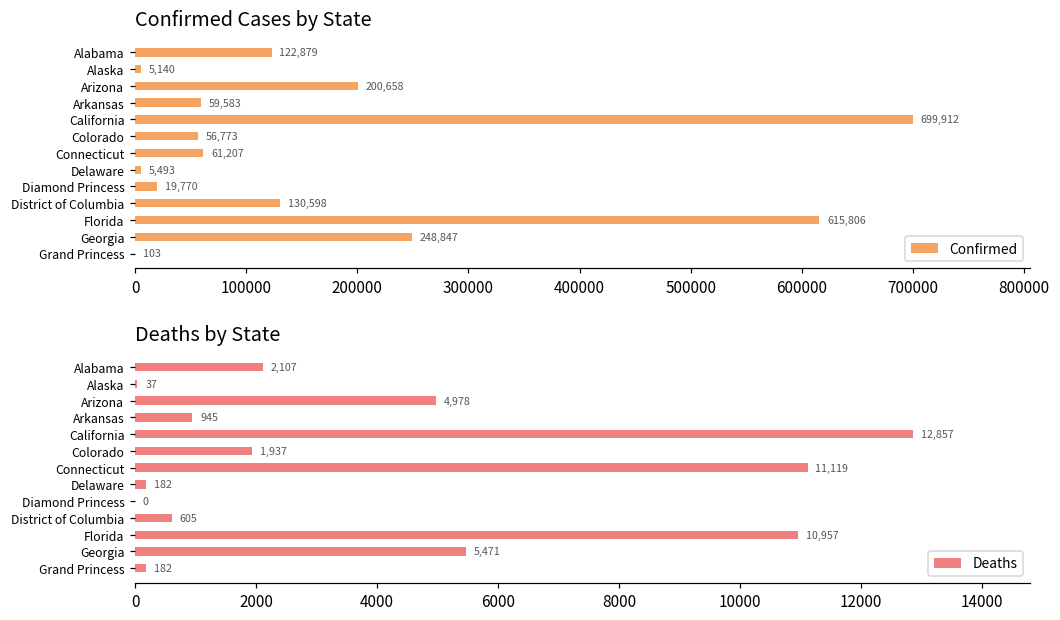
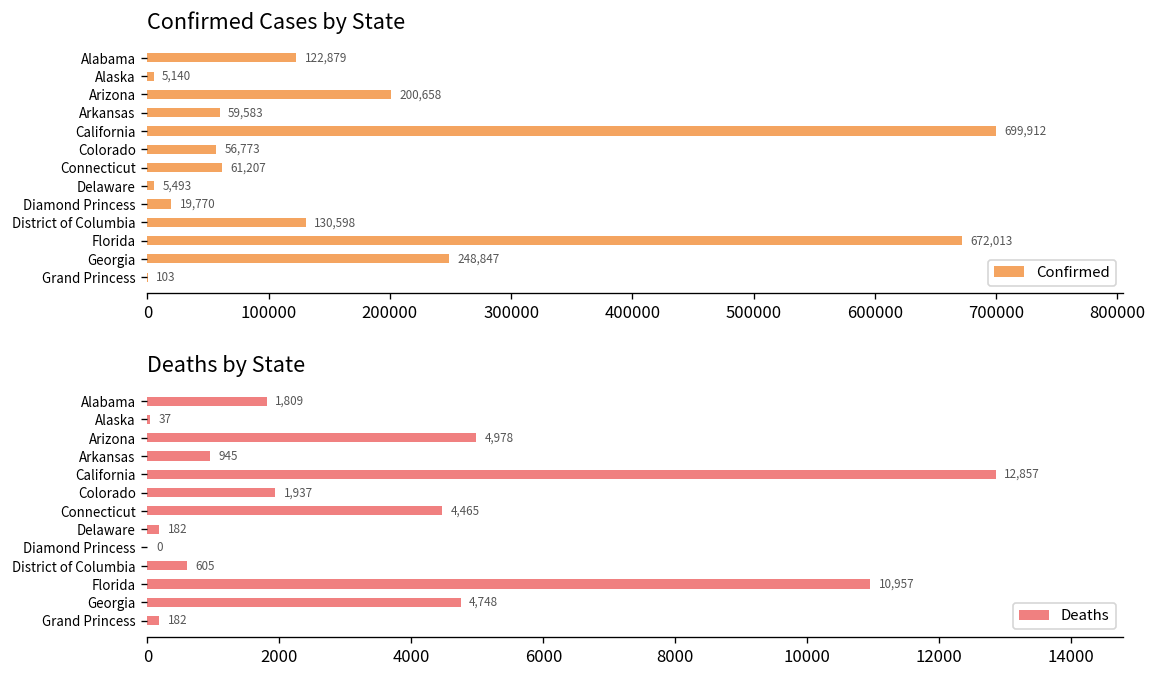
  {
    "Confirmed Cases by State": {
      "Alabama": "122,879",
      "Alaska": "5,140",
      "Arizona": "200,658",
      "Arkansas": "59,583",
      "California": "699,912",
      "Colorado": "56,773",
      "Connecticut": "61,207",
      "Delaware": "5,493",
      "Diamond Princess": "19,770",
      "District of Columbia": "130,598",
-     "Florida": "615,806",
+     "Florida": "672,013",
      "Georgia": "248,847",
      "Grand Princess": "103"
    },
    "Deaths by State": {
-     "Alabama": "2,107",
+     "Alabama": "1,809",
      "Alaska": "37",
      "Arizona": "4,978",
      "Arkansas": "945",
      "California": "12,857",
      "Colorado": "1,937",
-     "Connecticut": "11,119",
+     "Connecticut": "4,465",
      "Delaware": "182",
      "Diamond Princess": "0",
      "District of Columbia": "605",
      "Florida": "10,957",
-     "Georgia": "5,471",
+     "Georgia": "4,748",
      "Grand Princess": "182"
    }
  }
